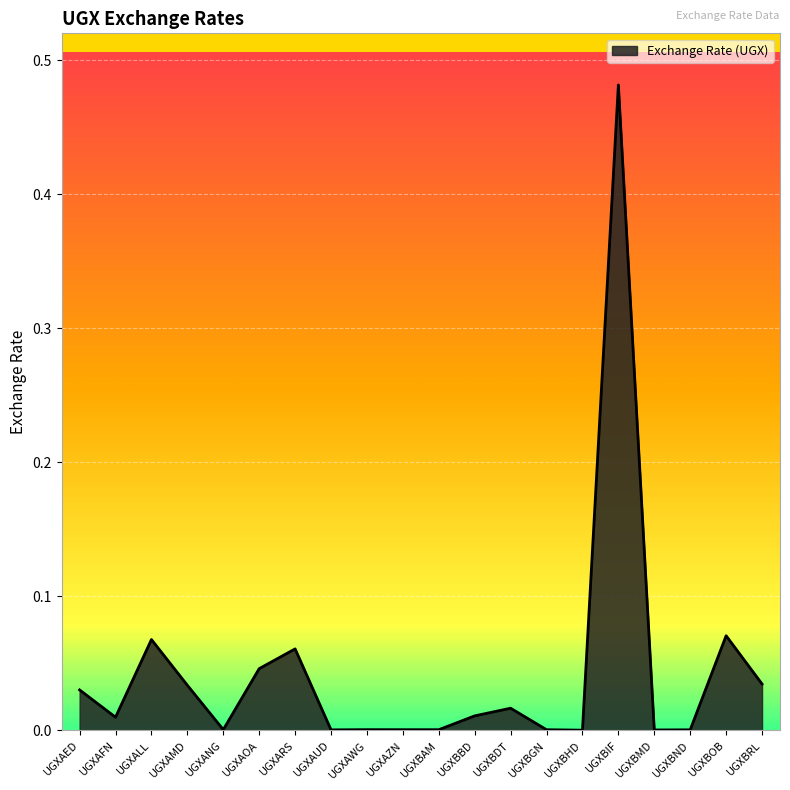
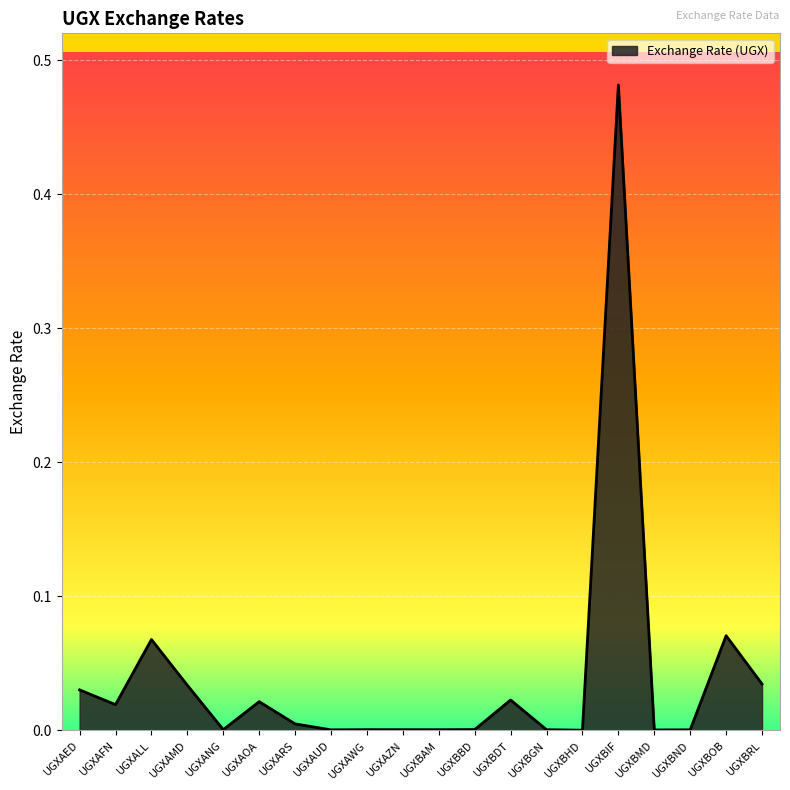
  {
    "UGXAED": 0.030,
-   "UGXAFN": 0.010,
+   "UGXAFN": 0.019,
    "UGXALL": 0.068,
    "UGXAMD": 0.034,
    "UGXANG": 0.000,
-   "UGXAOA": 0.046,
-   "UGXARS": 0.061,
+   "UGXAOA": 0.021,
+   "UGXARS": 0.005,
    "UGXAUD": 0.000,
    "UGXAWG": 0.000,
    "UGXAZN": 0.000,
    "UGXBAM": 0.000,
-   "UGXBBD": 0.011,
-   "UGXBDT": 0.016,
+   "UGXBBD": 0.001,
+   "UGXBDT": 0.023,
    "UGXBGN": 0.000,
    "UGXBHD": 0.000,
    "UGXBIF": 0.482,
    "UGXBMD": 0.000,
    "UGXBND": 0.000,
    "UGXBOB": 0.071,
    "UGXBRL": 0.035
  }
